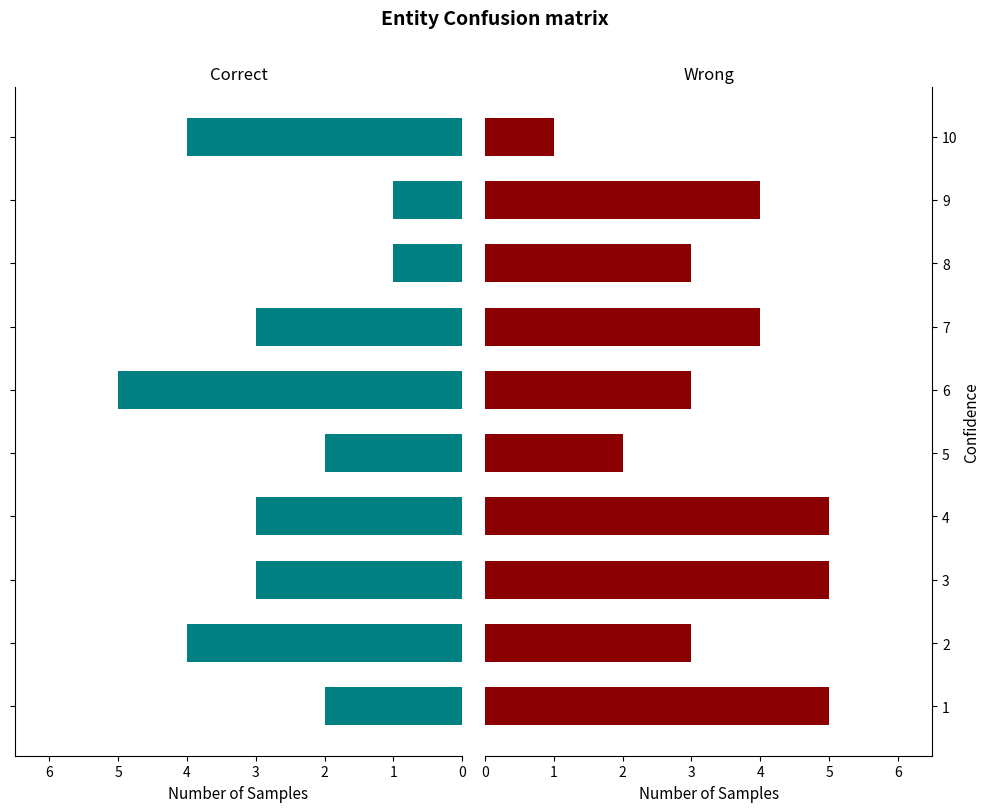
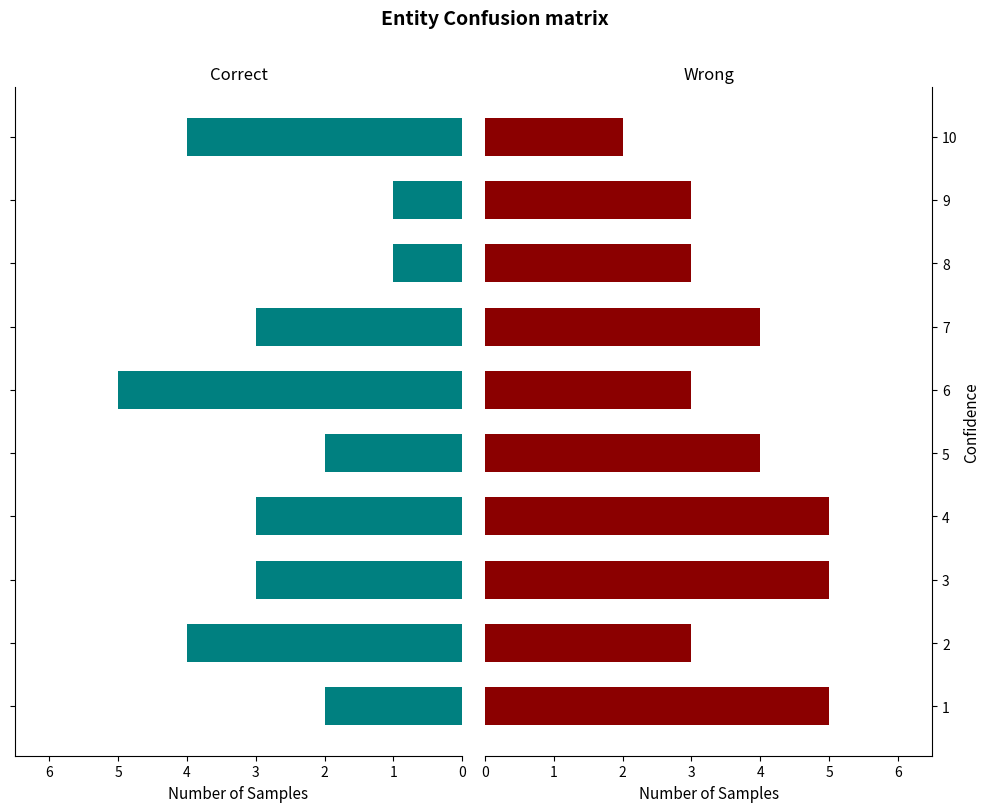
  {
    "Wrong": {
-     "10": 1,
-     "9": 4,
+     "10": 2,
+     "9": 3,
      "8": 3,
      "7": 4,
      "6": 3,
-     "5": 2,
+     "5": 4,
      "4": 5,
      "3": 5,
      "2": 3,
      "1": 5
    }
  }
